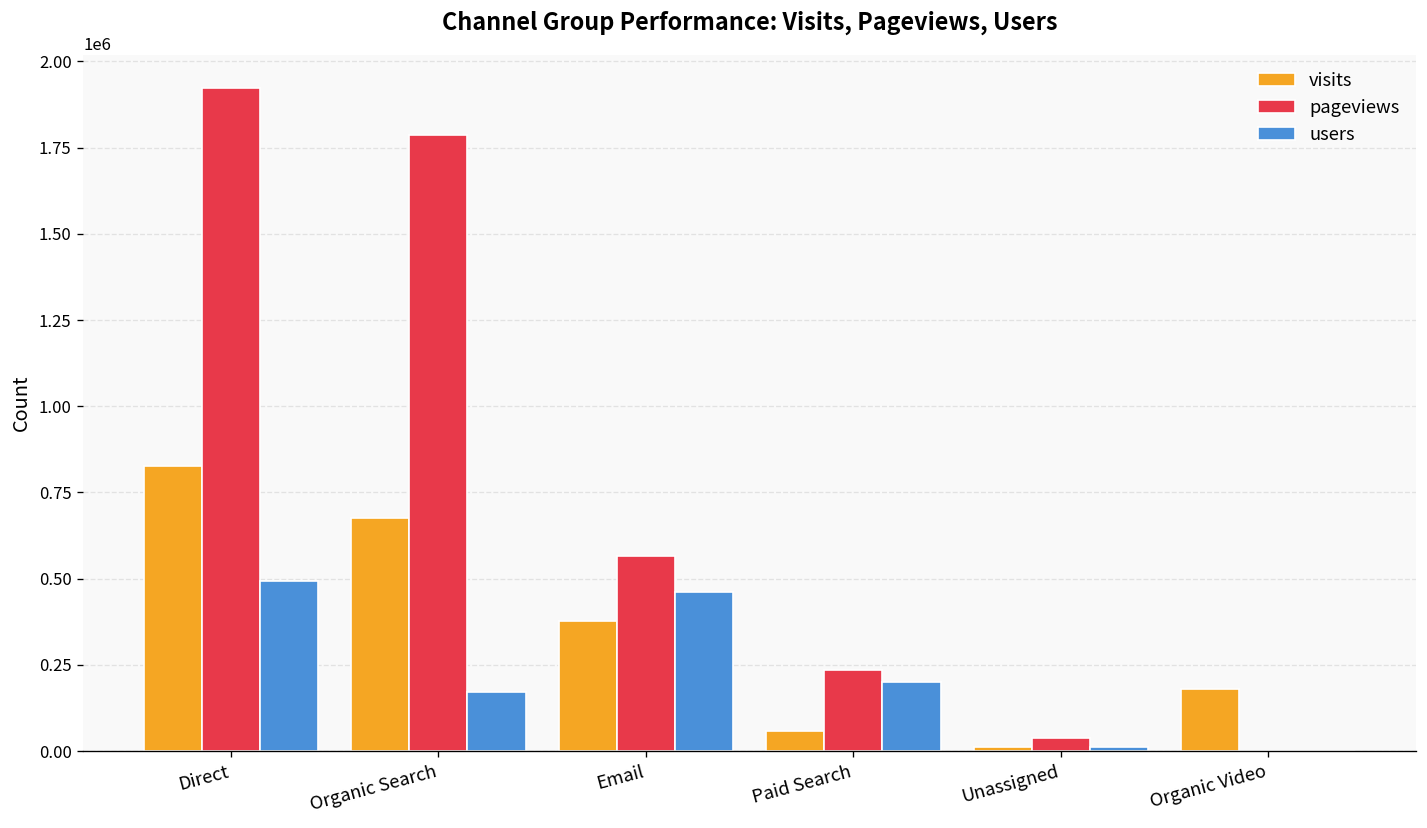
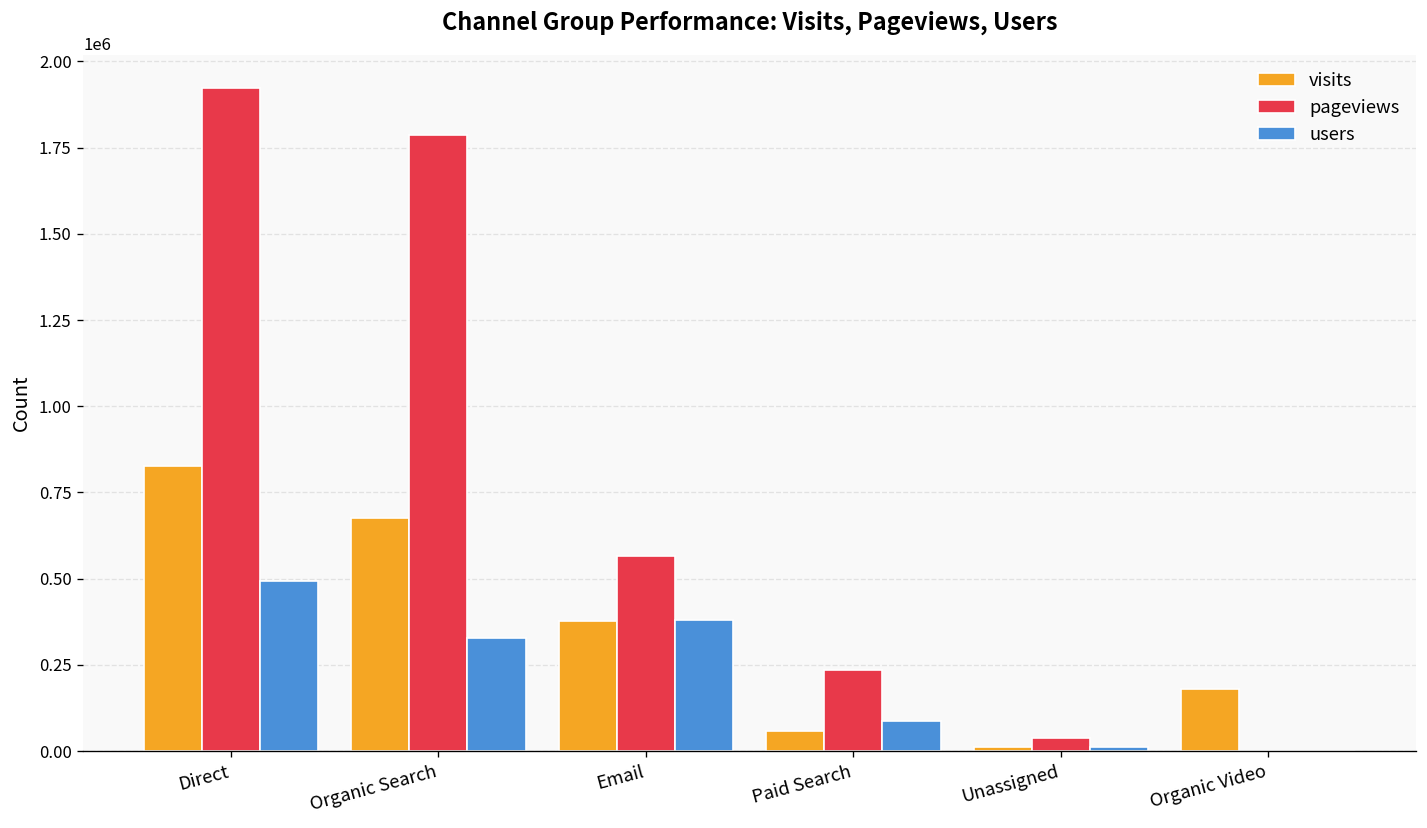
  {
    "visits": {
      "Direct": 830000,
      "Organic Search": 680000,
      "Email": 380000,
      "Paid Search": 60000,
      "Unassigned": 10000,
      "Organic Video": 180000
    },
    "pageviews": {
      "Direct": 1920000,
      "Organic Search": 1790000,
      "Email": 570000,
      "Paid Search": 240000,
      "Unassigned": 40000
    },
    "users": {
      "Direct": 490000,
-     "Organic Search": 170000,
-     "Email": 460000,
-     "Paid Search": 200000,
+     "Organic Search": 330000,
+     "Email": 380000,
+     "Paid Search": 90000,
      "Unassigned": 10000
    }
  }
